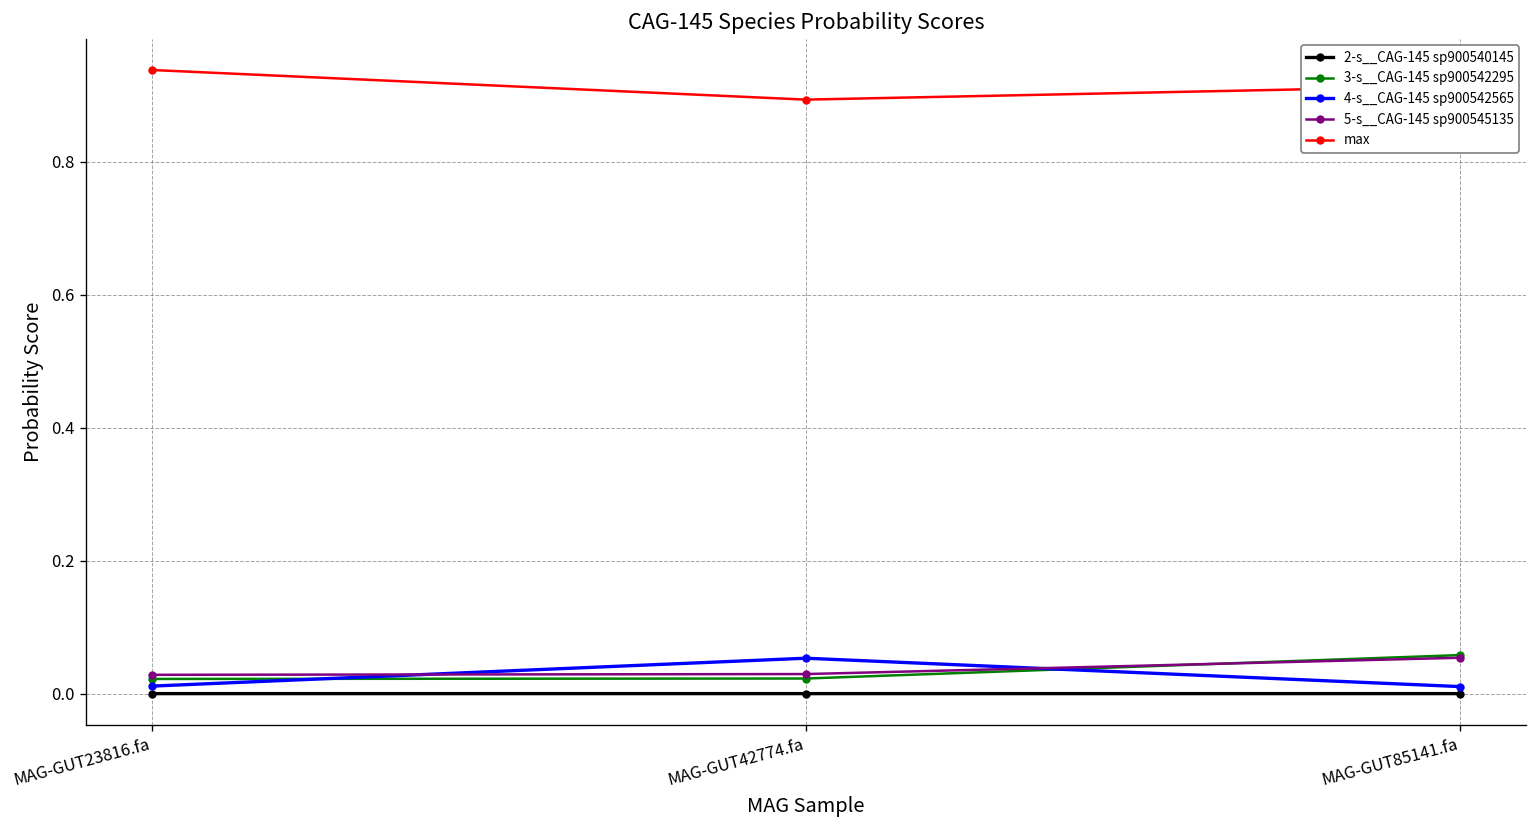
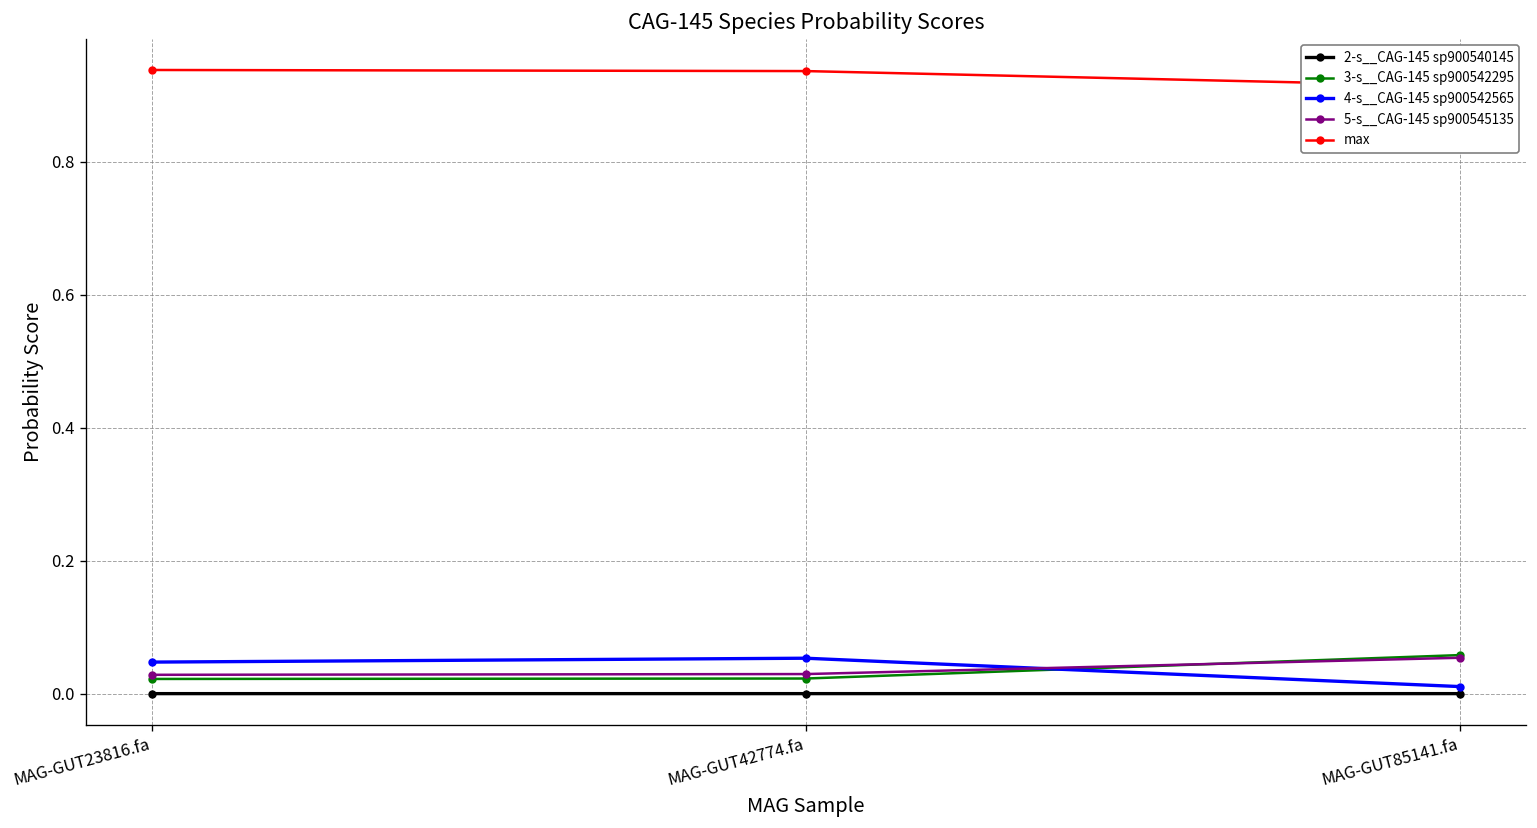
  {
    "2-s__CAG-145 sp900540145": {
      "MAG-GUT23816.fa": 0.00,
      "MAG-GUT42774.fa": 0.00,
      "MAG-GUT85141.fa": 0.00
    },
    "3-s__CAG-145 sp900542295": {
      "MAG-GUT23816.fa": 0.02,
      "MAG-GUT42774.fa": 0.02
    },
    "4-s__CAG-145 sp900542565": {
-     "MAG-GUT23816.fa": 0.01,
+     "MAG-GUT23816.fa": 0.05,
      "MAG-GUT42774.fa": 0.05,
      "MAG-GUT85141.fa": 0.01
    },
    "5-s__CAG-145 sp900545135": {
      "MAG-GUT23816.fa": 0.03,
      "MAG-GUT42774.fa": 0.03
    },
    "max": {
      "MAG-GUT23816.fa": 0.94,
-     "MAG-GUT42774.fa": 0.89
+     "MAG-GUT42774.fa": 0.94
    }
  }
